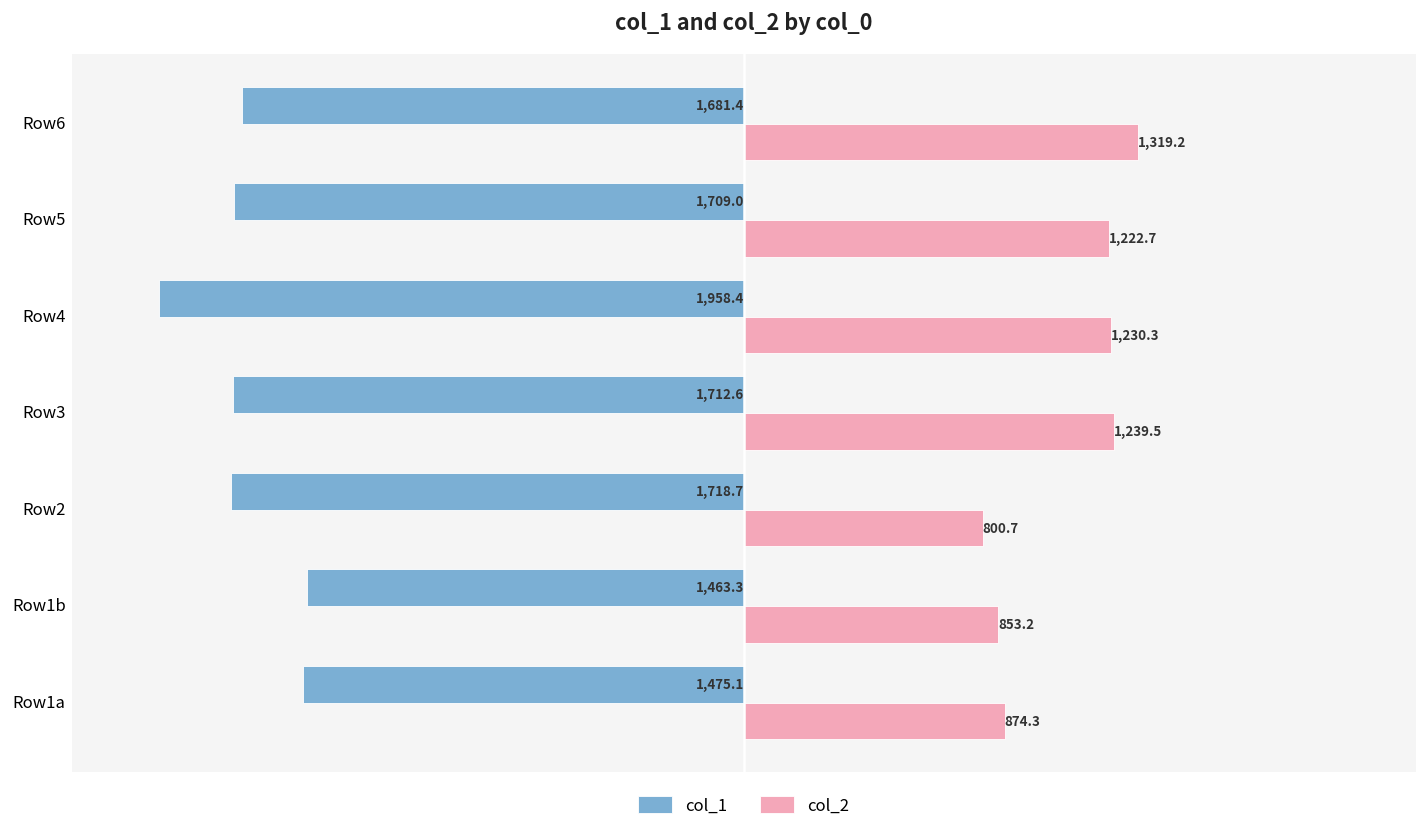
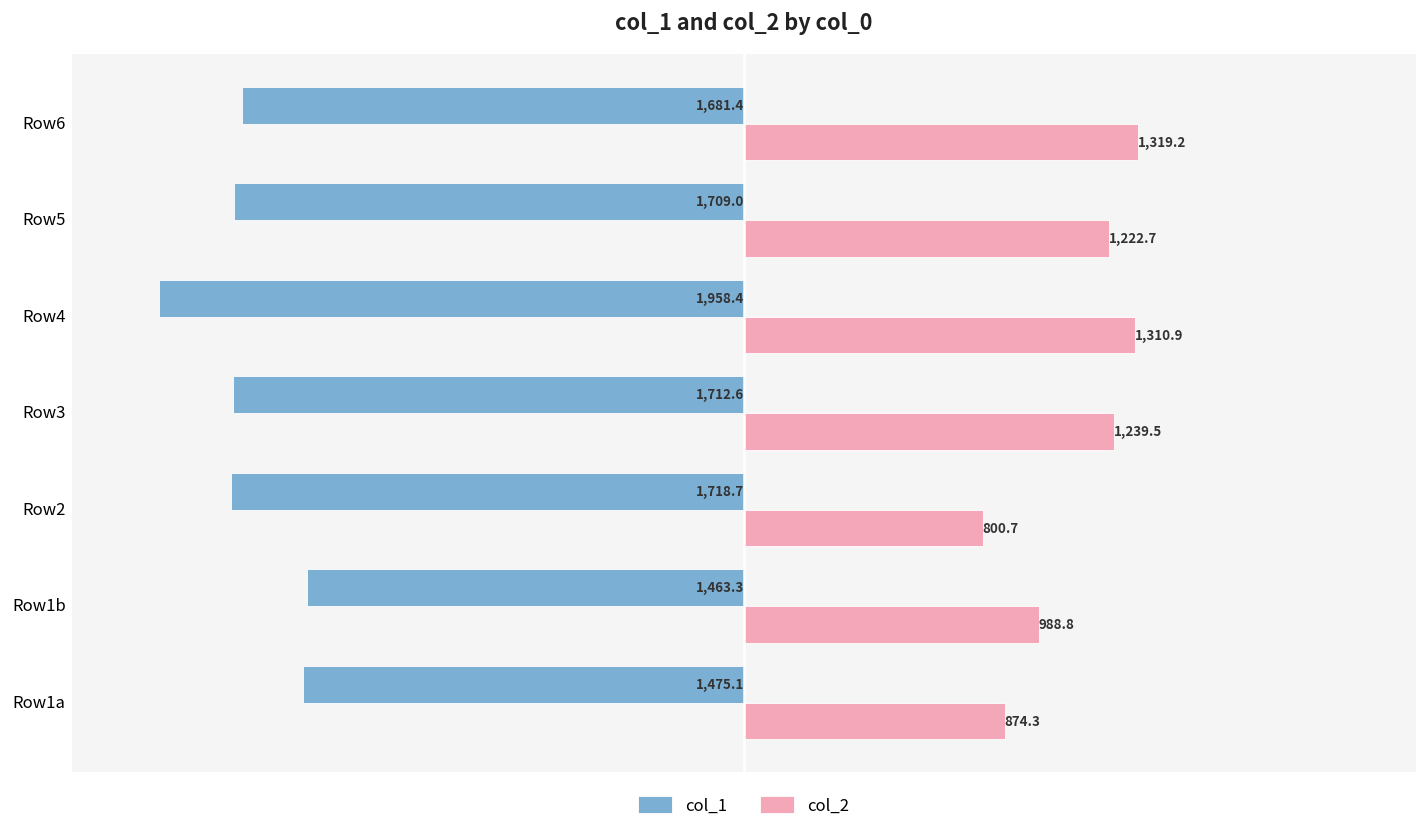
  {
    "col_2": {
      "Row6": "1,319.2",
      "Row5": "1,222.7",
-     "Row4": "1,230.3",
+     "Row4": "1,310.9",
      "Row3": "1,239.5",
      "Row2": "800.7",
-     "Row1b": "853.2",
+     "Row1b": "988.8",
      "Row1a": "874.3"
    }
  }
